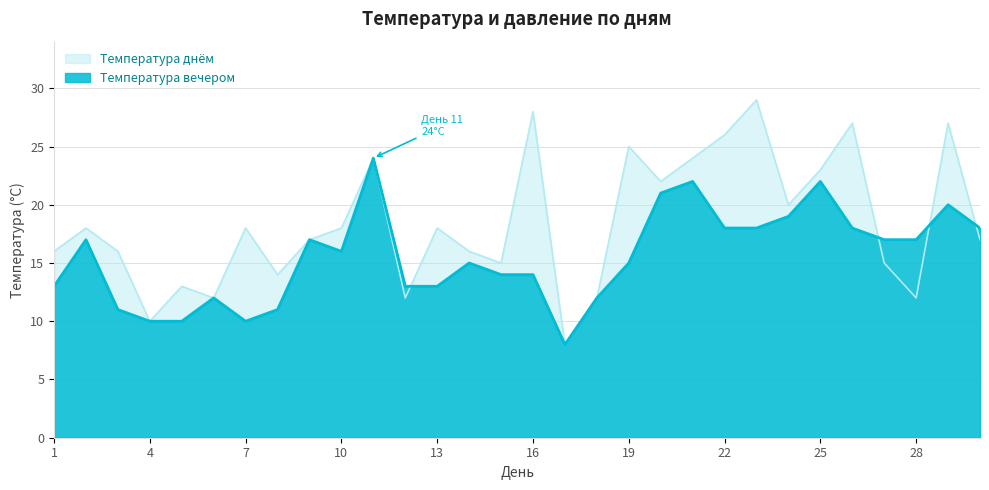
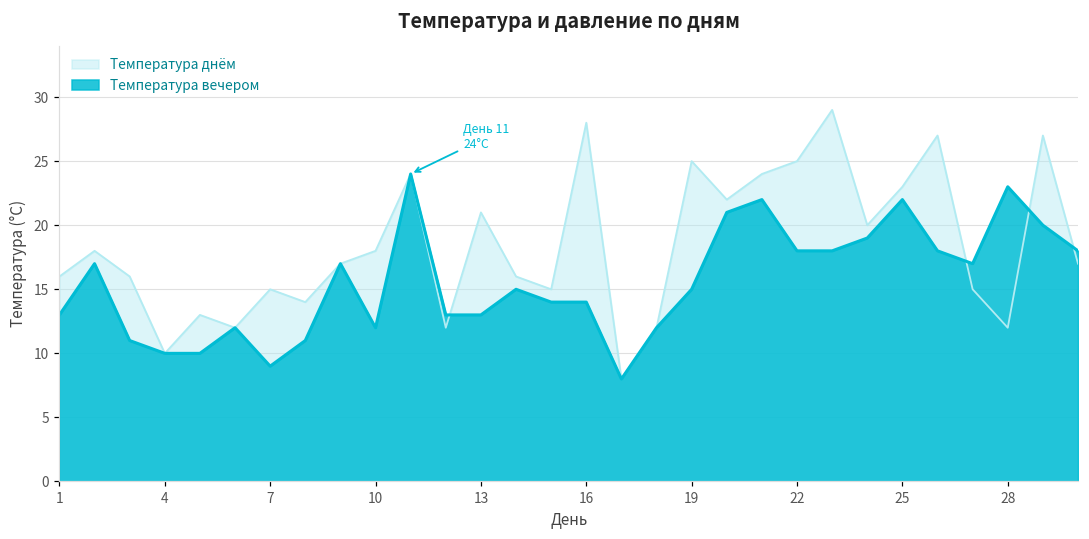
  {
    "Температура днём": {
      "1": 16,
-     "7": 18,
+     "7": 15,
      "10": 18,
-     "13": 18,
+     "13": 21,
      "16": 28,
      "19": 25,
-     "22": 26,
+     "22": 25,
      "25": 23,
      "28": 12
    },
    "Температура вечером": {
      "1": 13,
-     "7": 10,
-     "10": 16,
+     "7": 9,
+     "10": 12,
      "13": 13,
      "16": 14,
      "19": 15,
      "22": 18,
      "25": 22,
-     "28": 17
+     "28": 23
    }
  }
